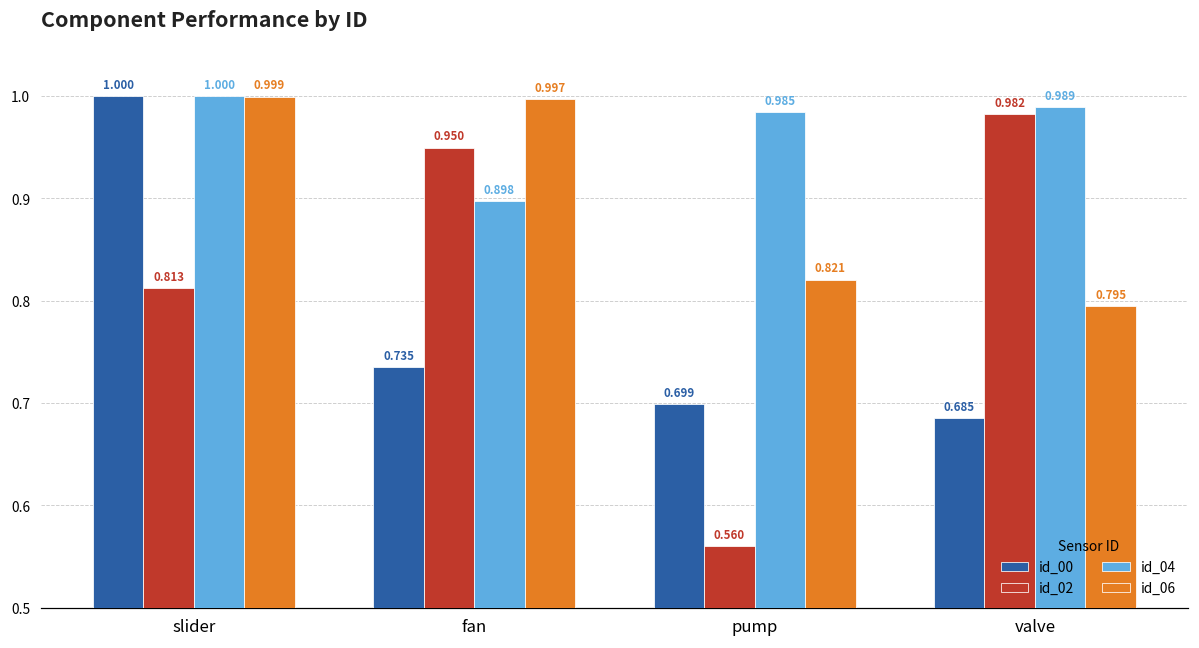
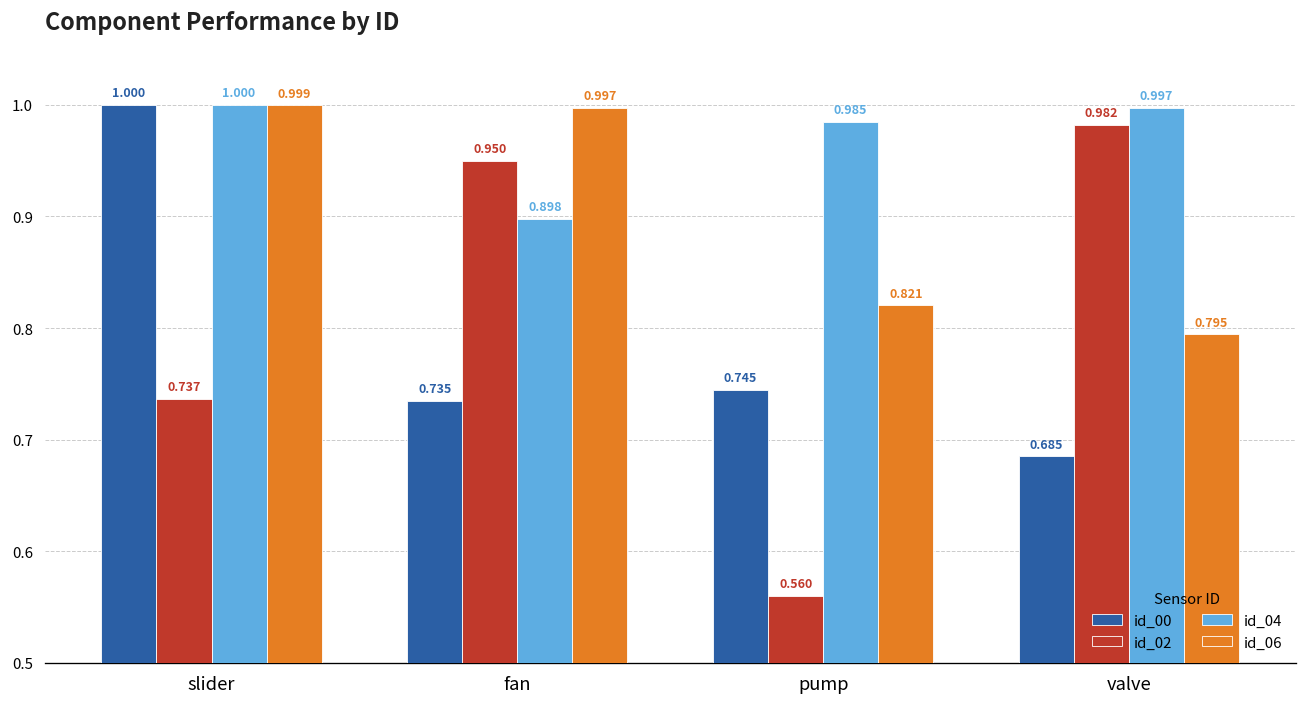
  {
    "id_00": {
      "slider": 1.000,
      "fan": 0.735,
-     "pump": 0.699,
+     "pump": 0.745,
      "valve": 0.685
    },
    "id_02": {
-     "slider": 0.813,
+     "slider": 0.737,
      "fan": 0.950,
      "pump": 0.560,
      "valve": 0.982
    },
    "id_04": {
      "slider": 1.000,
      "fan": 0.898,
      "pump": 0.985,
-     "valve": 0.989
+     "valve": 0.997
    },
    "id_06": {
      "slider": 0.999,
      "fan": 0.997,
      "pump": 0.821,
      "valve": 0.795
    }
  }
